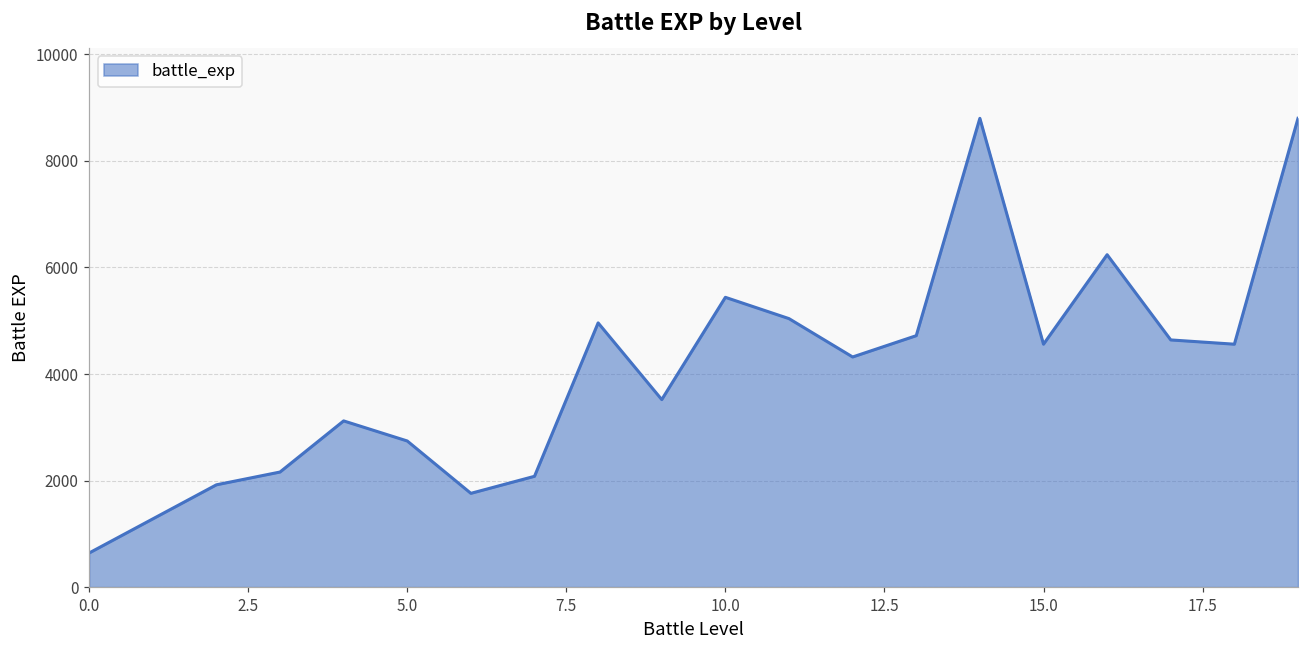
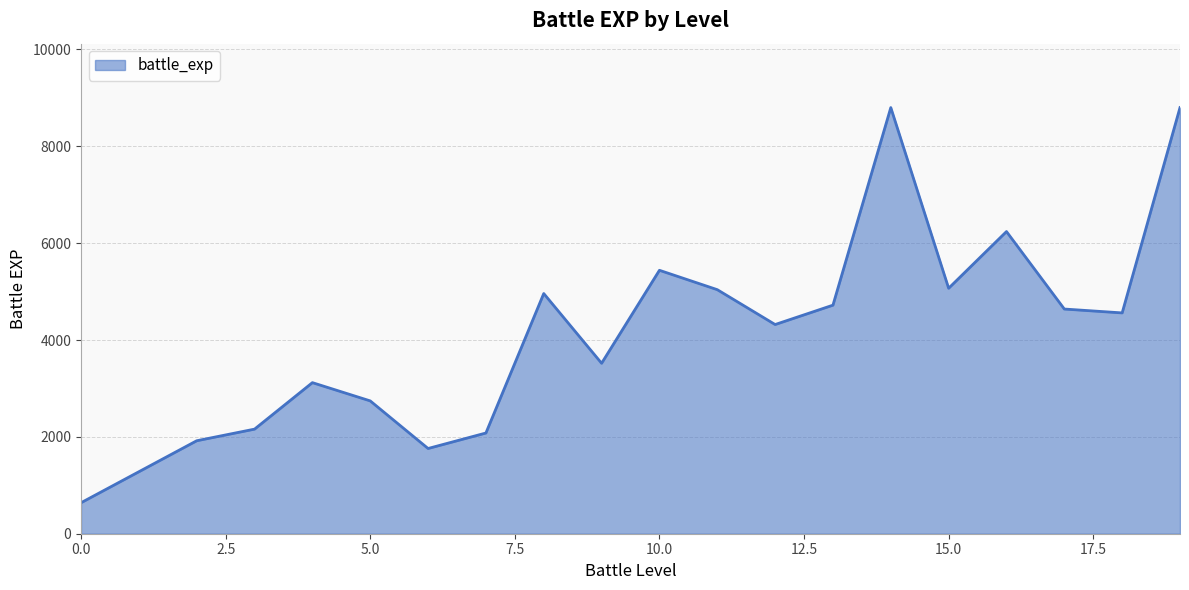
  {
    "0.0": 600,
    "5.0": 2700,
    "10.0": 5400,
-   "15.0": 4600
+   "15.0": 5100
  }
